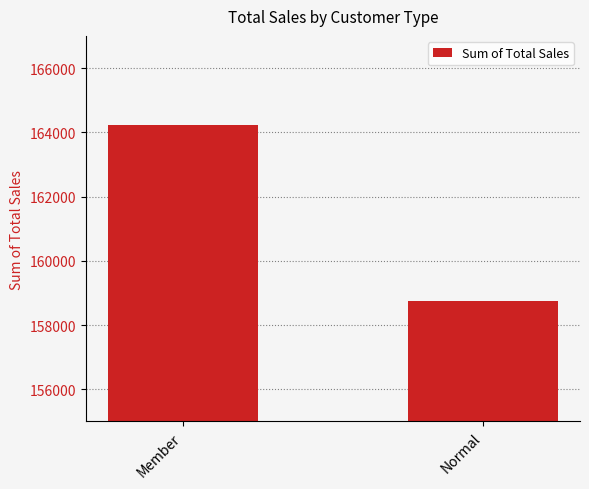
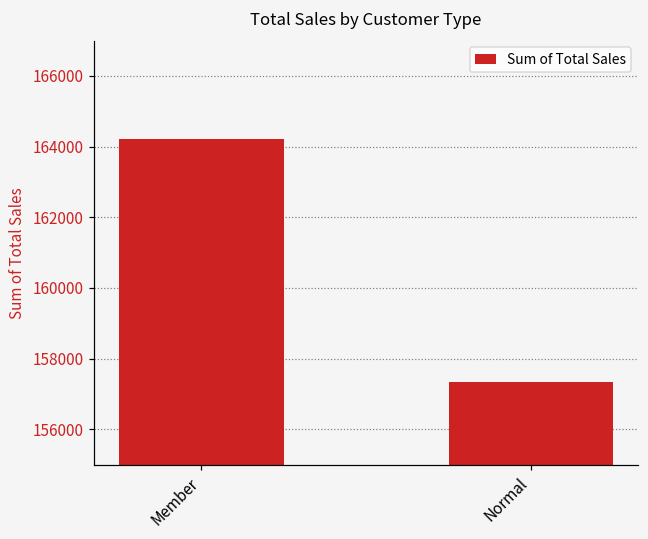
  {
    "Member": 164200,
-   "Normal": 158700
+   "Normal": 157300
  }
